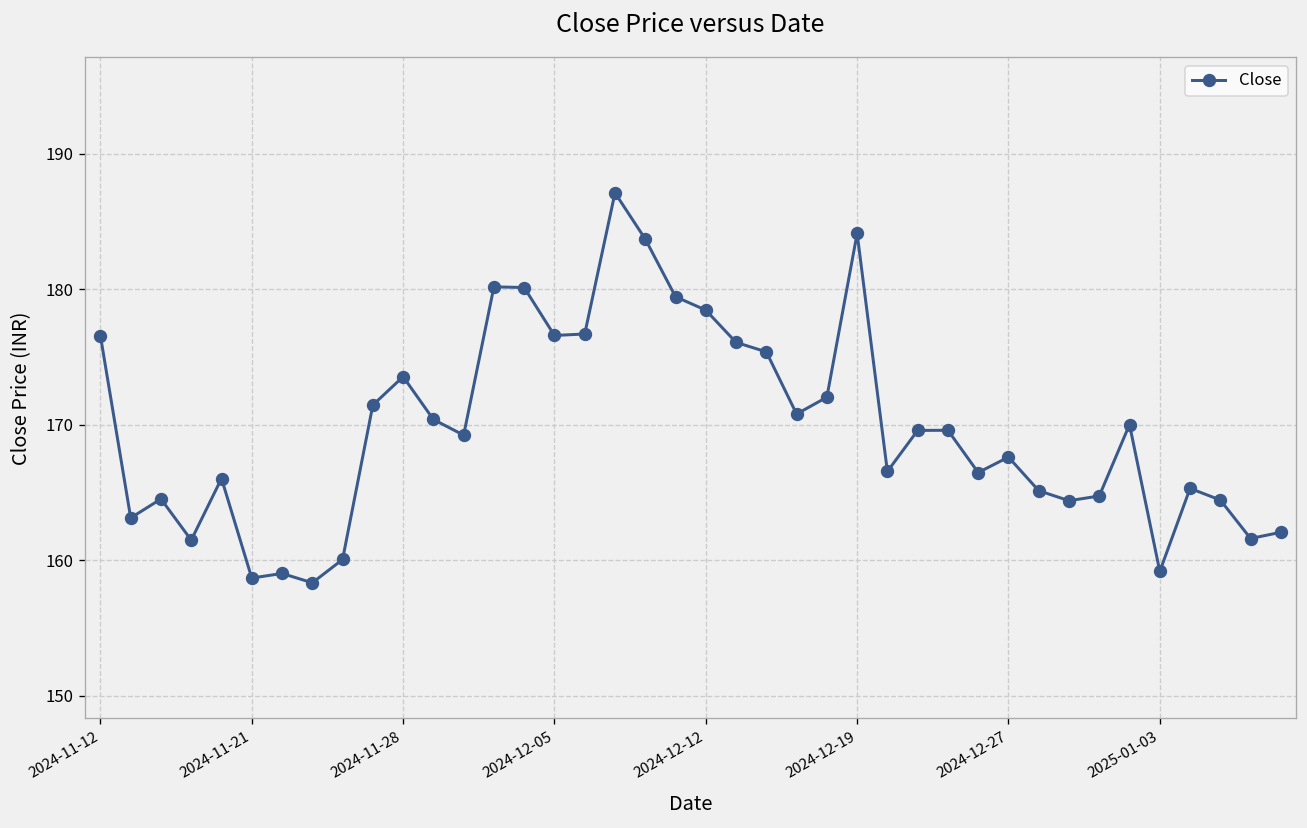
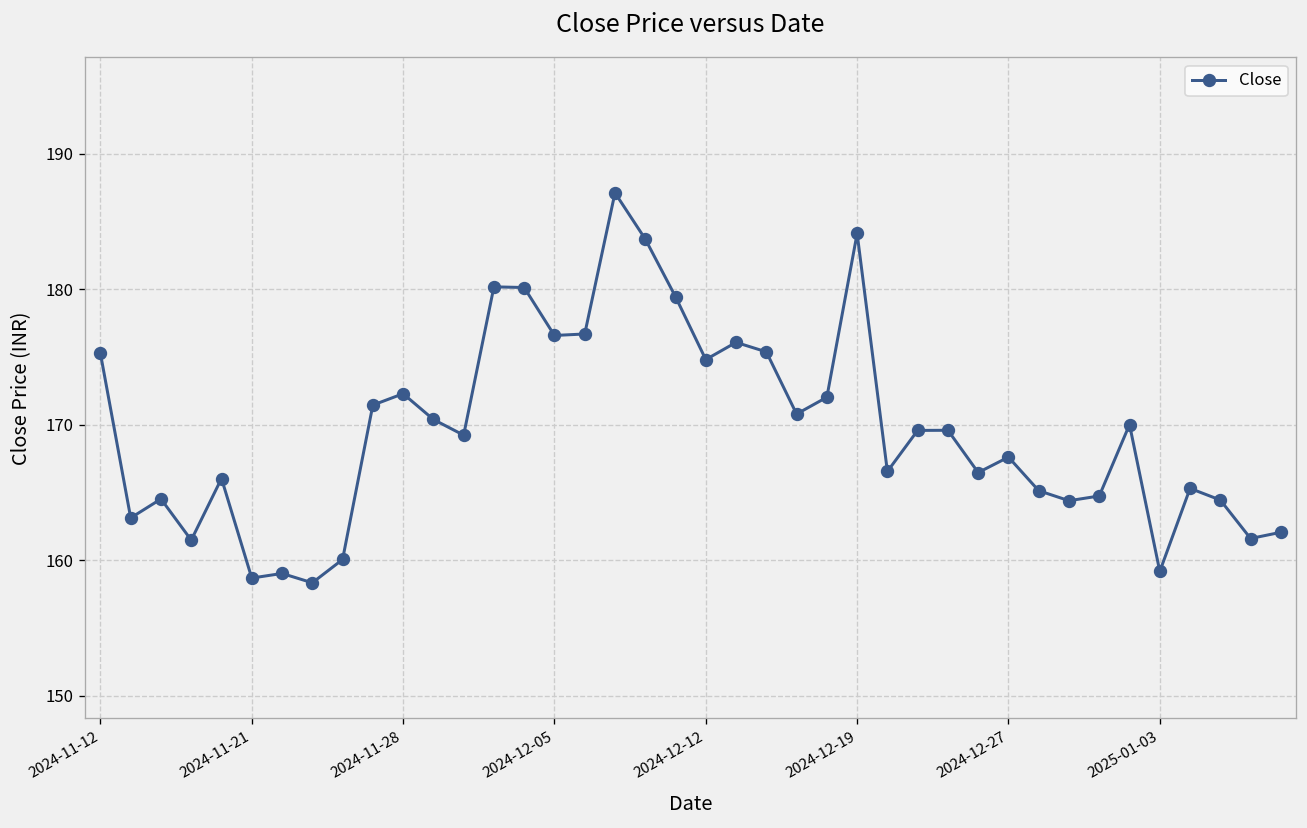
  {
-   "2024-11-12": 176.6,
+   "2024-11-12": 175.3,
    "2024-11-21": 158.7,
-   "2024-11-28": 173.6,
+   "2024-11-28": 172.3,
    "2024-12-05": 176.6,
-   "2024-12-12": 178.5,
+   "2024-12-12": 174.8,
    "2024-12-19": 184.1,
    "2024-12-27": 167.6,
    "2025-01-03": 159.2
  }
